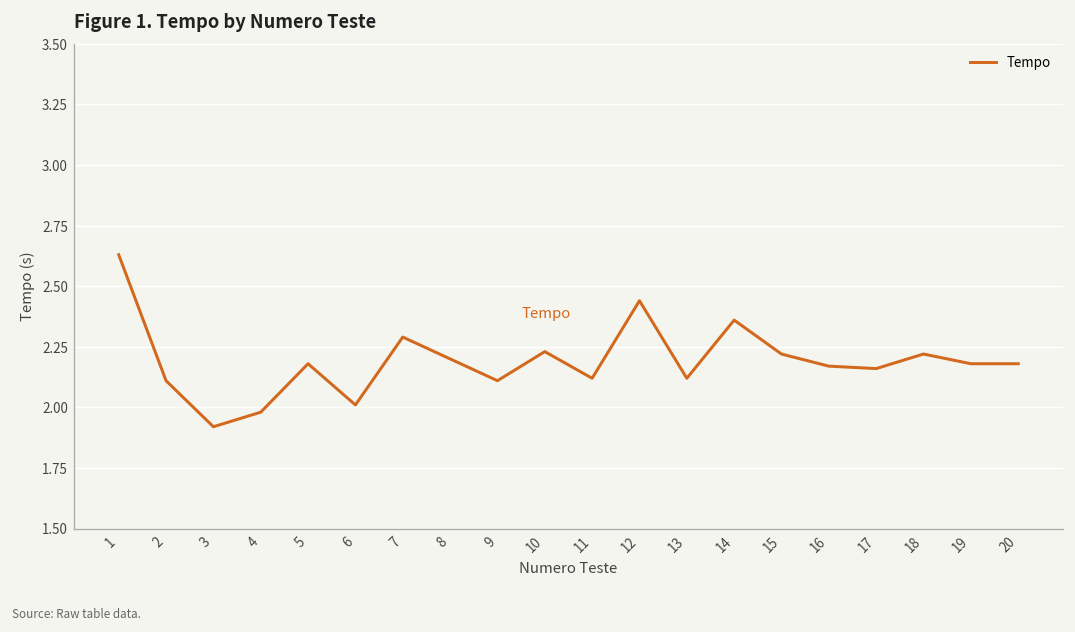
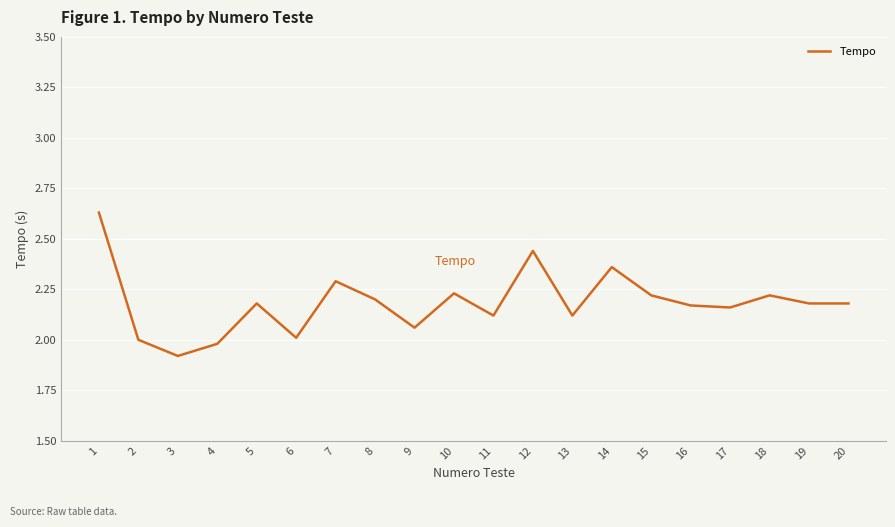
  {
    "1": 2.63,
-   "2": 2.11,
+   "2": 2.00,
    "3": 1.92,
    "4": 1.98,
    "5": 2.18,
    "6": 2.01,
    "7": 2.29,
    "8": 2.20,
-   "9": 2.11,
+   "9": 2.06,
    "10": 2.23,
    "11": 2.12,
    "12": 2.44,
    "13": 2.12,
    "14": 2.36,
    "15": 2.22,
    "16": 2.17,
    "17": 2.16,
    "18": 2.22,
    "19": 2.18,
    "20": 2.18
  }
